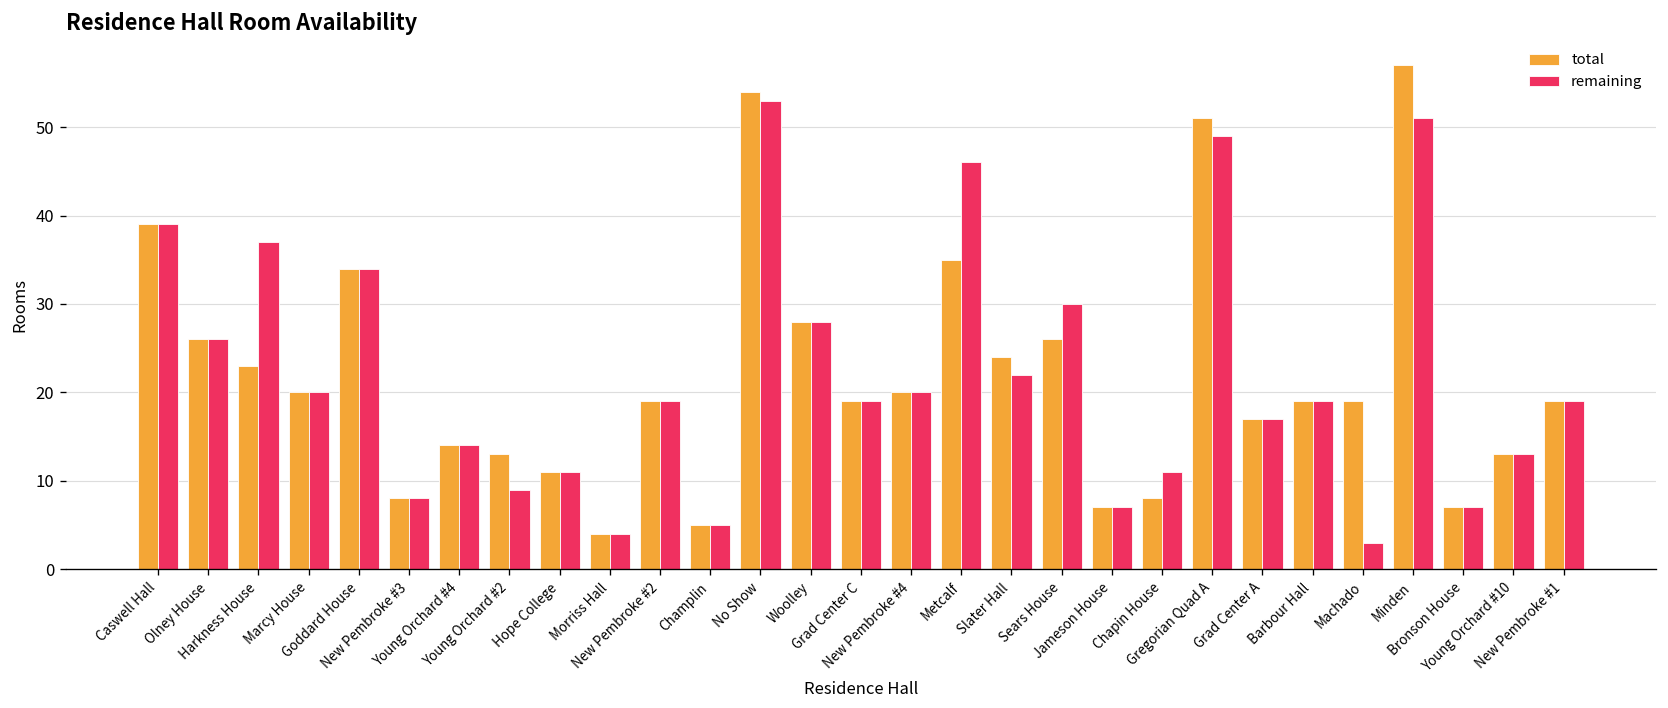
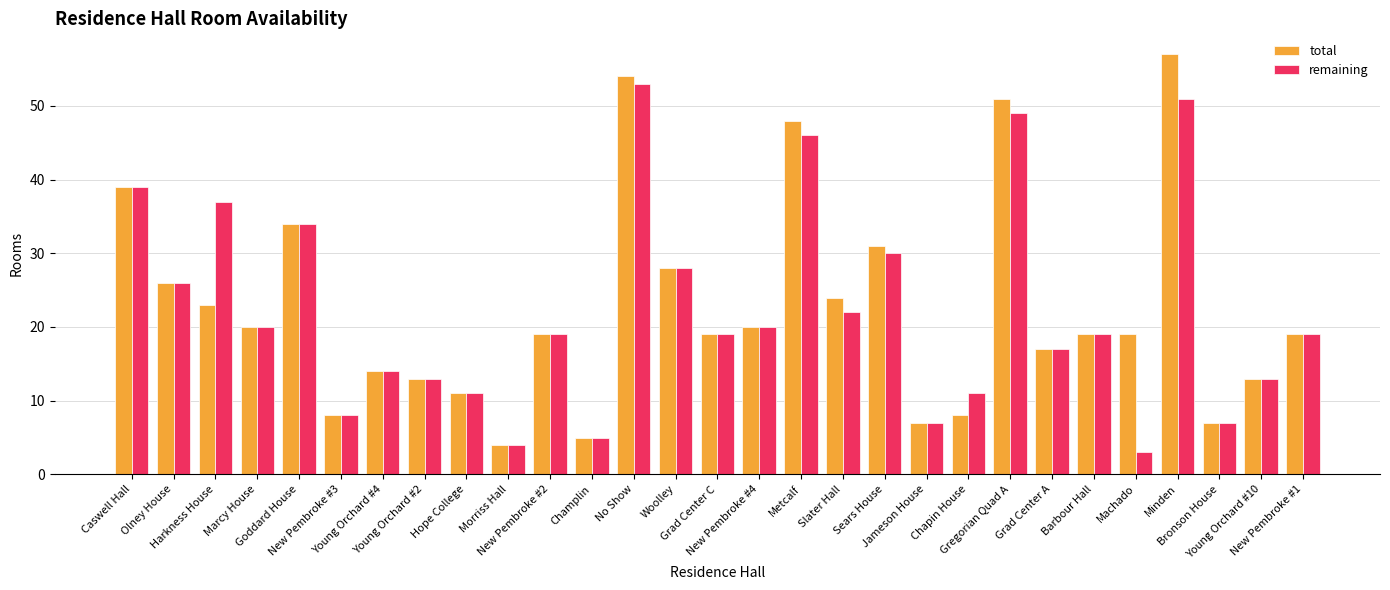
  {
    "total": {
      "Caswell Hall": 39,
      "Olney House": 26,
      "Harkness House": 23,
      "Marcy House": 20,
      "Goddard House": 34,
      "New Pembroke #3": 8,
      "Young Orchard #4": 14,
      "Young Orchard #2": 13,
      "Hope College": 11,
      "Morriss Hall": 4,
      "New Pembroke #2": 19,
      "Champlin": 5,
      "No Show": 54,
      "Woolley": 28,
      "Grad Center C": 19,
      "New Pembroke #4": 20,
-     "Metcalf": 35,
+     "Metcalf": 48,
      "Slater Hall": 24,
-     "Sears House": 26,
+     "Sears House": 31,
      "Jameson House": 7,
      "Chapin House": 8,
      "Gregorian Quad A": 51,
      "Grad Center A": 17,
      "Barbour Hall": 19,
      "Machado": 19,
      "Minden": 57,
      "Bronson House": 7,
      "Young Orchard #10": 13,
      "New Pembroke #1": 19
    },
    "remaining": {
      "Caswell Hall": 39,
      "Olney House": 26,
      "Harkness House": 37,
      "Marcy House": 20,
      "Goddard House": 34,
      "New Pembroke #3": 8,
      "Young Orchard #4": 14,
-     "Young Orchard #2": 9,
+     "Young Orchard #2": 13,
      "Hope College": 11,
      "Morriss Hall": 4,
      "New Pembroke #2": 19,
      "Champlin": 5,
      "No Show": 53,
      "Woolley": 28,
      "Grad Center C": 19,
      "New Pembroke #4": 20,
      "Metcalf": 46,
      "Slater Hall": 22,
      "Sears House": 30,
      "Jameson House": 7,
      "Chapin House": 11,
      "Gregorian Quad A": 49,
      "Grad Center A": 17,
      "Barbour Hall": 19,
      "Machado": 3,
      "Minden": 51,
      "Bronson House": 7,
      "Young Orchard #10": 13,
      "New Pembroke #1": 19
    }
  }
